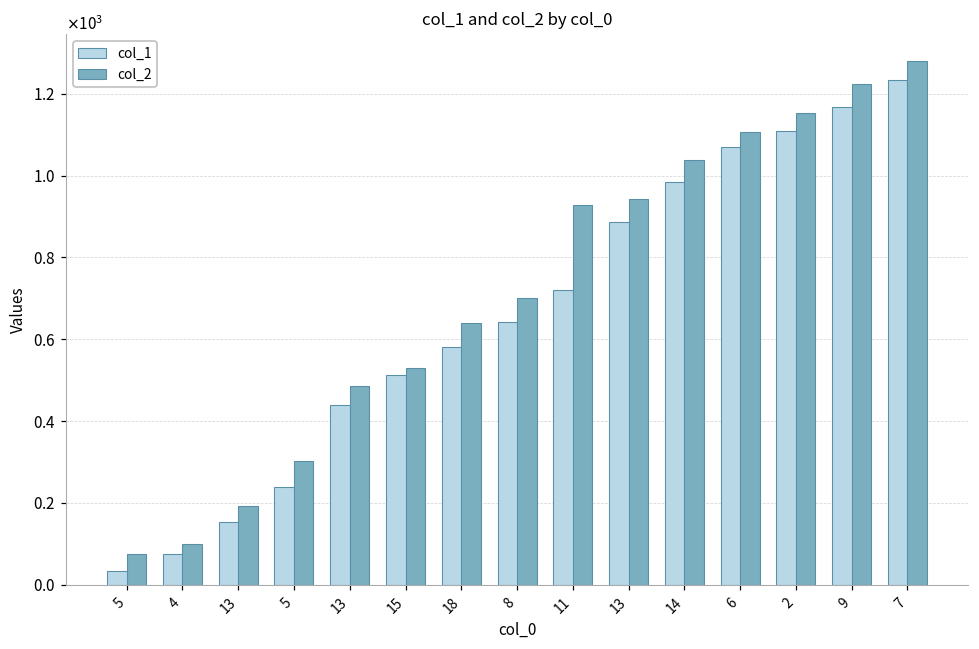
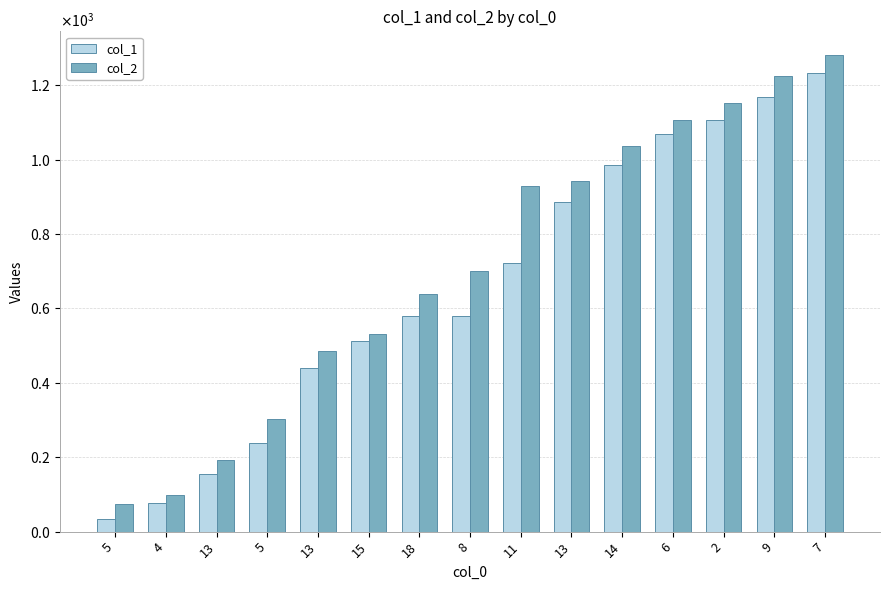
  {
    "col_1": {
      "4": 80,
      "15": 510,
      "18": 580,
-     "8": 640,
+     "8": 580,
      "11": 720,
      "14": 990,
      "6": 1070,
      "2": 1110,
      "9": 1170,
      "7": 1230
    },
    "col_2": {
      "4": 100,
      "15": 530,
      "18": 640,
      "8": 700,
      "11": 930,
      "14": 1040,
      "6": 1110,
      "2": 1150,
      "9": 1220,
      "7": 1280
    }
  }
